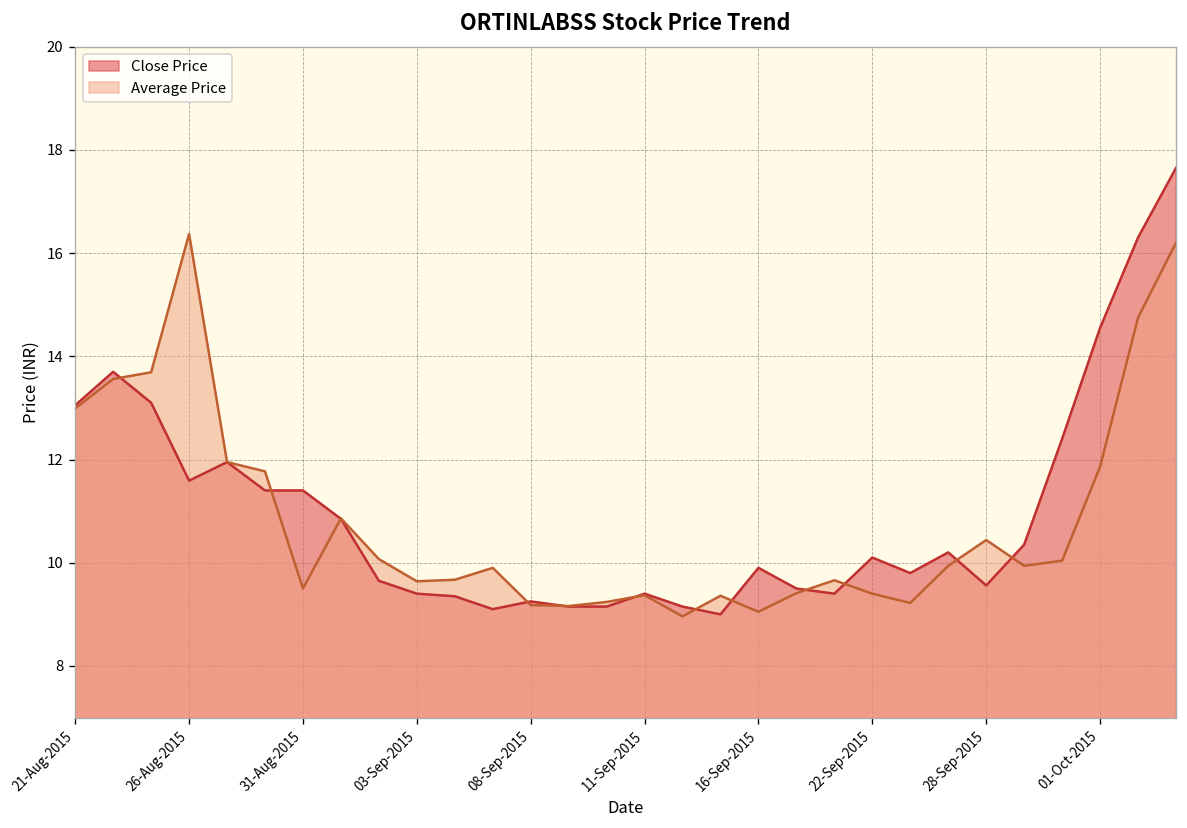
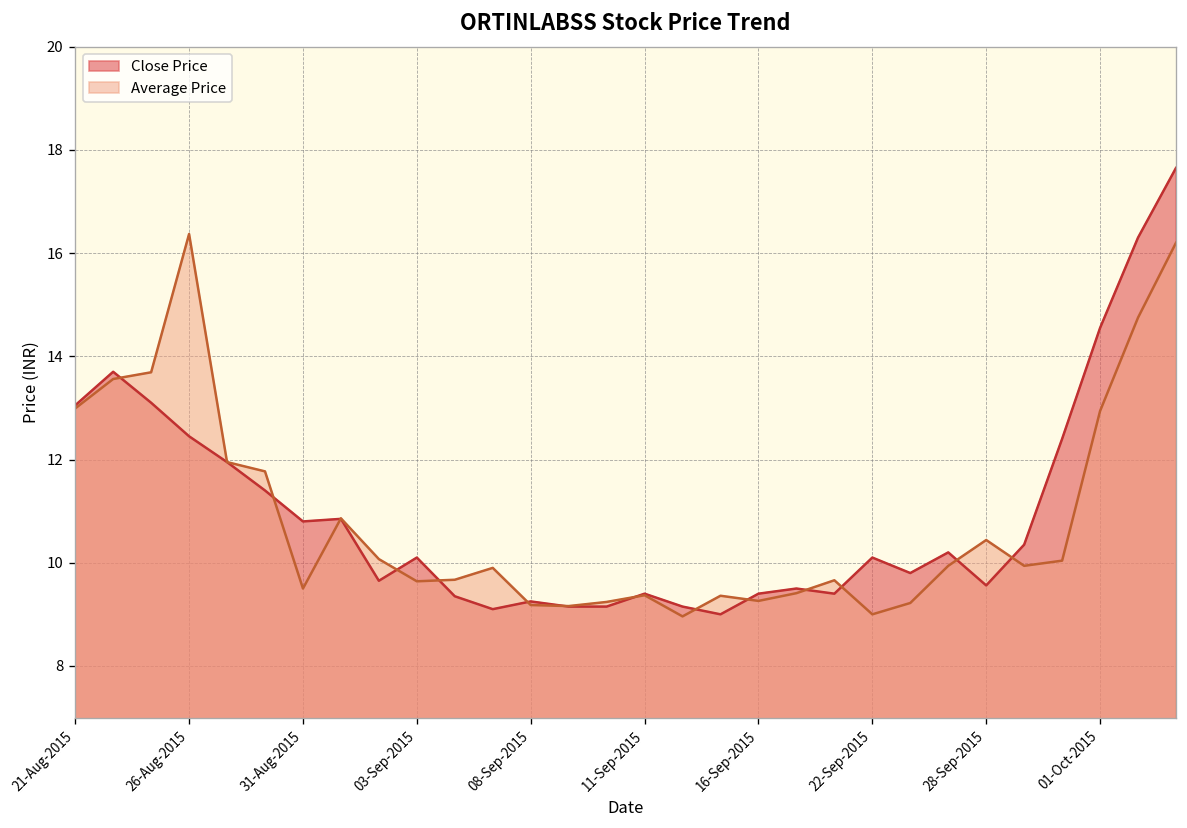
  {
    "Close Price": {
      "21-Aug-2015": 13.1,
-     "26-Aug-2015": 11.6,
-     "31-Aug-2015": 11.4,
-     "03-Sep-2015": 9.4,
+     "26-Aug-2015": 12.5,
+     "31-Aug-2015": 10.8,
+     "03-Sep-2015": 10.1,
      "08-Sep-2015": 9.3,
-     "16-Sep-2015": 9.9,
+     "16-Sep-2015": 9.4,
      "22-Sep-2015": 10.1,
      "28-Sep-2015": 9.6,
      "01-Oct-2015": 14.6
    },
    "Average Price": {
      "21-Aug-2015": 13.0,
      "26-Aug-2015": 16.4,
      "31-Aug-2015": 9.5,
      "03-Sep-2015": 9.6,
      "08-Sep-2015": 9.2,
-     "16-Sep-2015": 9.1,
-     "22-Sep-2015": 9.4,
+     "16-Sep-2015": 9.3,
+     "22-Sep-2015": 9.0,
      "28-Sep-2015": 10.4,
-     "01-Oct-2015": 11.9
+     "01-Oct-2015": 12.9
    }
  }
